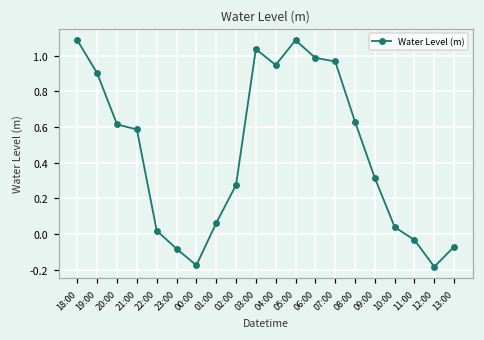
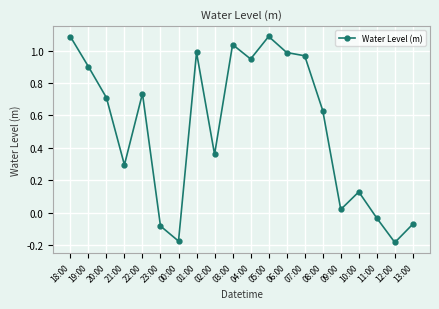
  {
    "18:00": 1.09,
    "19:00": 0.90,
-   "20:00": 0.61,
-   "21:00": 0.59,
-   "22:00": 0.02,
+   "20:00": 0.71,
+   "21:00": 0.29,
+   "22:00": 0.73,
    "23:00": -0.08,
    "00:00": -0.18,
-   "01:00": 0.06,
-   "02:00": 0.28,
+   "01:00": 0.99,
+   "02:00": 0.36,
    "03:00": 1.04,
    "04:00": 0.95,
    "05:00": 1.09,
    "06:00": 0.99,
    "07:00": 0.97,
    "08:00": 0.63,
-   "09:00": 0.31,
-   "10:00": 0.04,
+   "09:00": 0.02,
+   "10:00": 0.13,
    "11:00": -0.03,
    "12:00": -0.18,
    "13:00": -0.07
  }
